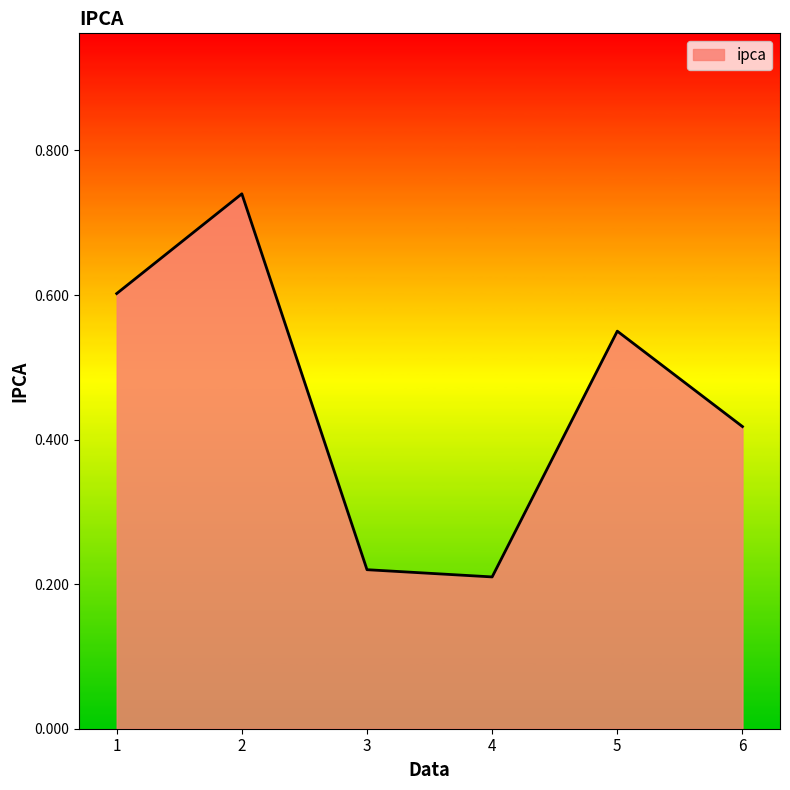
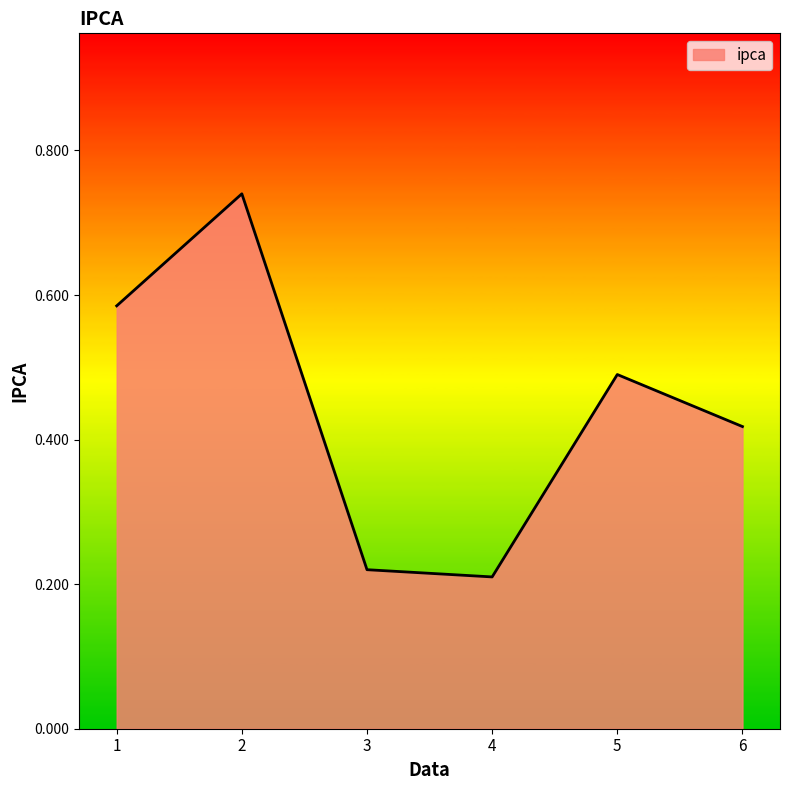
  {
-   "1": 0.60,
+   "1": 0.59,
    "2": 0.74,
    "3": 0.22,
    "4": 0.21,
-   "5": 0.55,
+   "5": 0.49,
    "6": 0.42
  }
